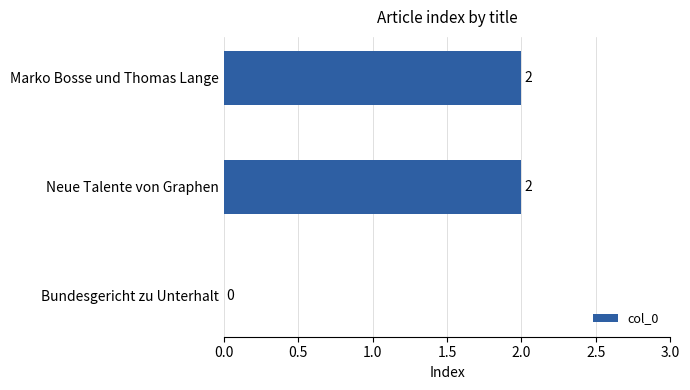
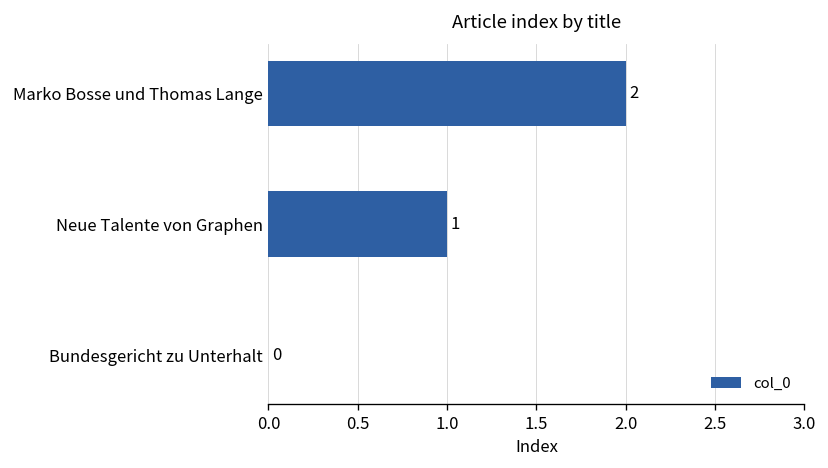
  {
    "Marko Bosse und Thomas Lange": 2,
-   "Neue Talente von Graphen": 2,
+   "Neue Talente von Graphen": 1,
    "Bundesgericht zu Unterhalt": 0
  }
